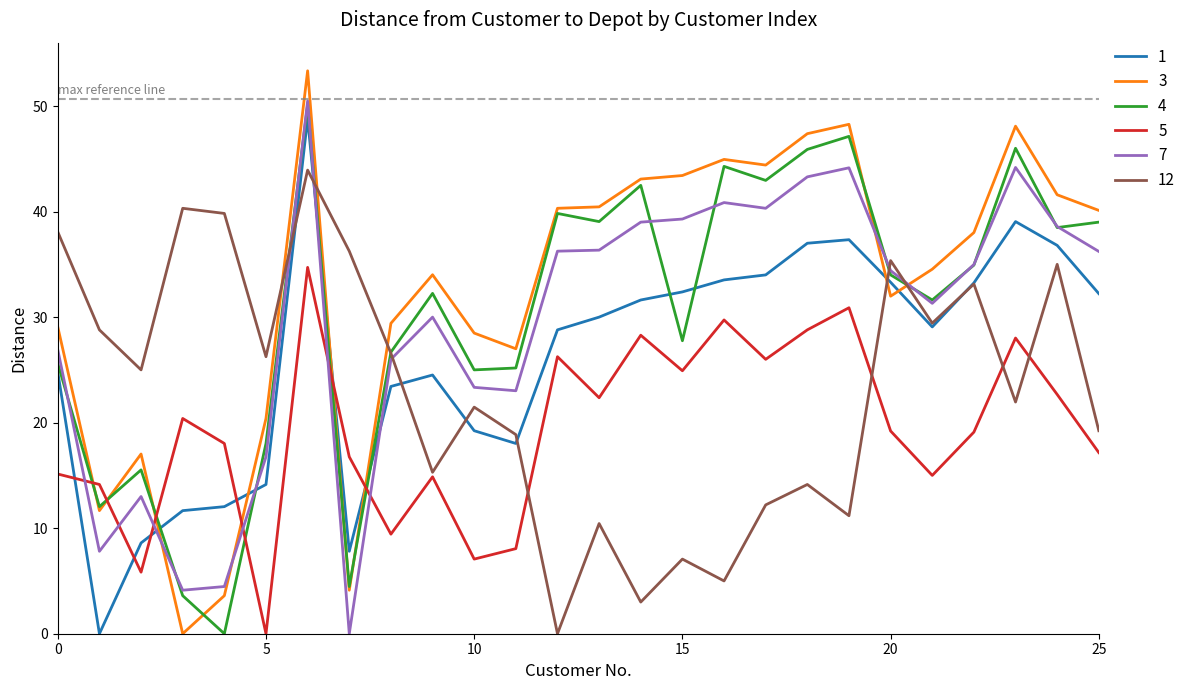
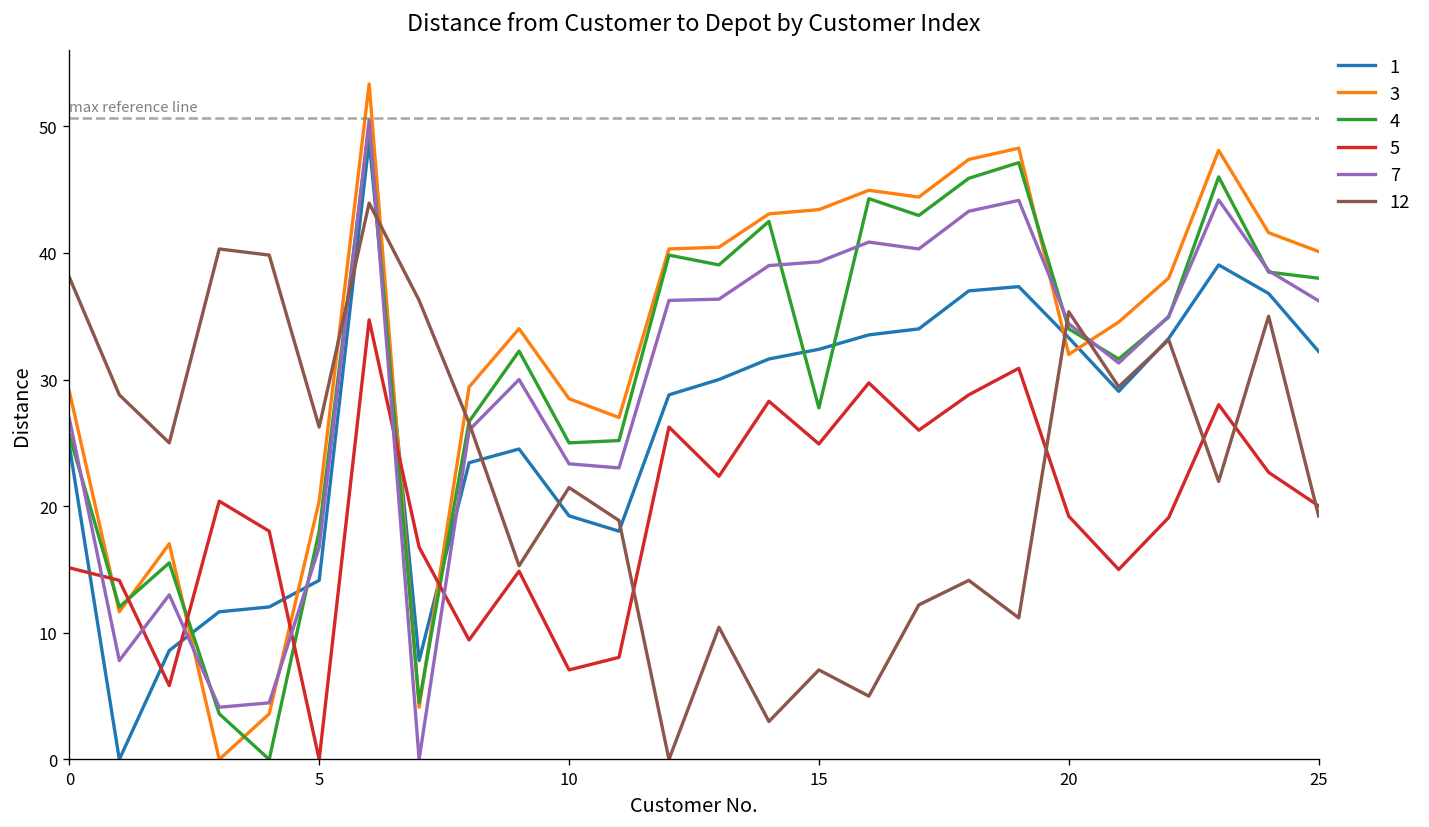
  {
    "1": {
      "0": 24.8,
      "5": 14.1,
      "10": 19.2,
      "15": 32.4,
      "20": 33.3,
      "25": 32.2
    },
    "3": {
      "0": 29.1,
      "5": 20.4,
      "10": 28.5,
      "15": 43.4,
      "20": 32.0,
      "25": 40.1
    },
    "4": {
      "0": 25.6,
      "5": 18,
      "10": 25,
      "15": 27.8,
      "20": 34,
-     "25": 39
+     "25": 38
    },
    "5": {
      "0": 15.1,
      "5": 0.0,
      "10": 7.1,
      "15": 24.9,
      "20": 19.2,
-     "25": 17.2
+     "25": 20.0
    },
    "7": {
      "0": 26.9,
      "5": 16.8,
      "10": 23.3,
      "15": 39.3,
      "20": 34.4,
      "25": 36.2
    },
    "12": {
      "0": 38.1,
      "5": 26.2,
      "10": 21.5,
      "15": 7.1,
      "20": 35.4,
      "25": 19.2
    }
  }
